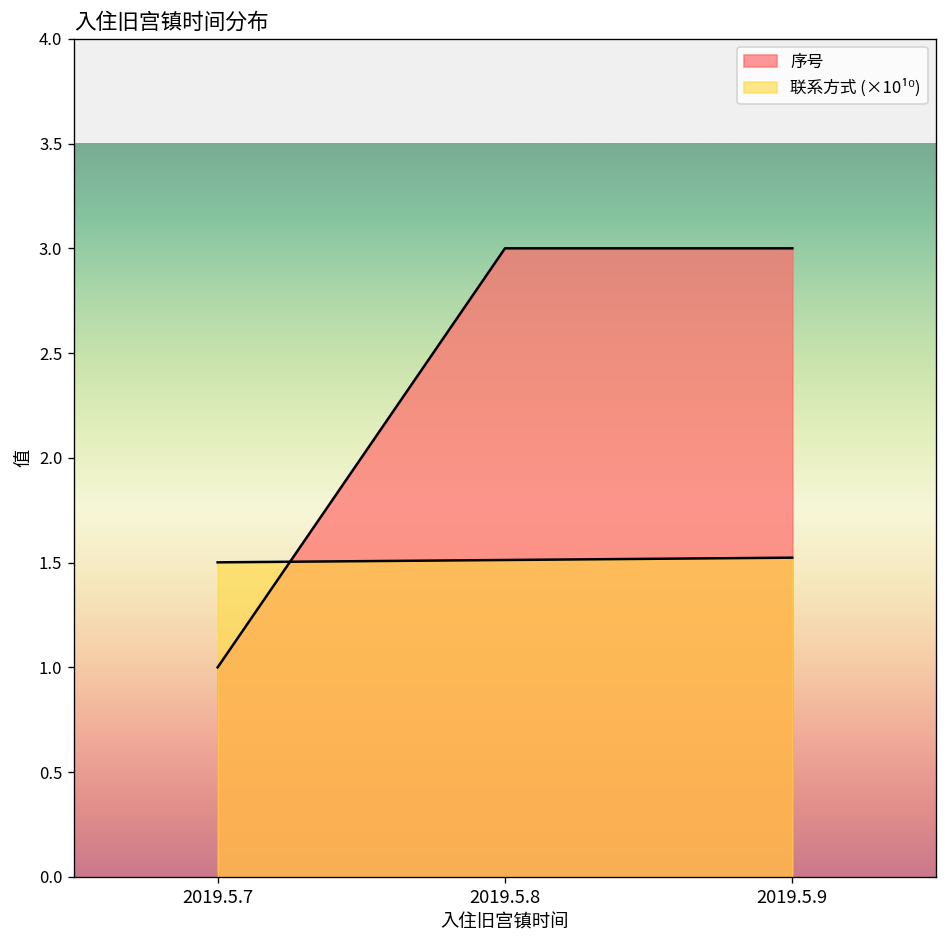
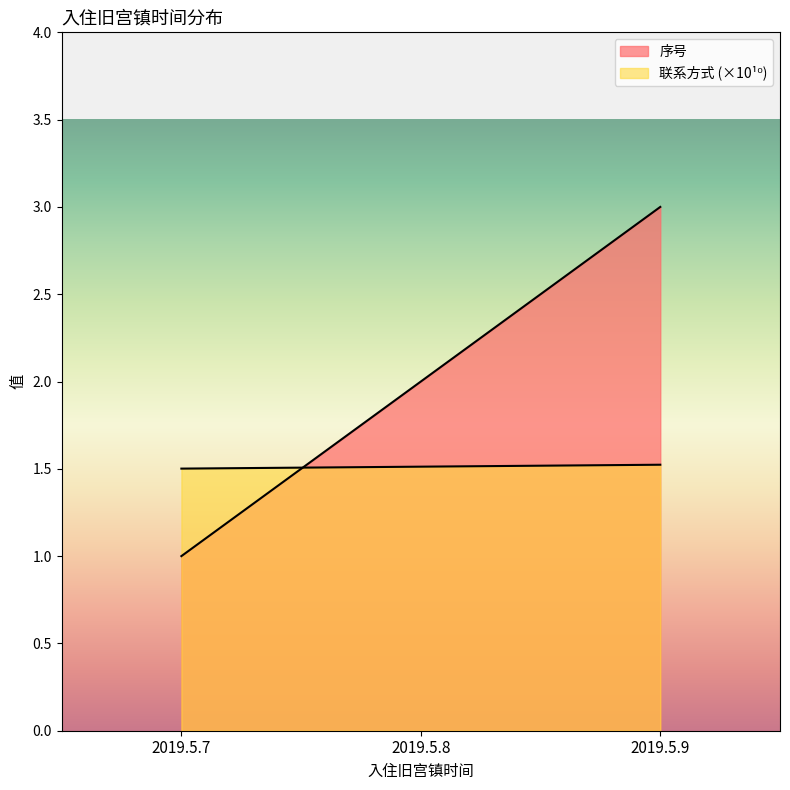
  {
    "序号": {
      "2019.5.7": 1,
-     "2019.5.8": 3,
+     "2019.5.8": 2,
      "2019.5.9": 3
    },
    "联系方式 (×10¹⁰)": {
      "2019.5.7": 1.50,
      "2019.5.8": 1.51,
      "2019.5.9": 1.52
    }
  }
